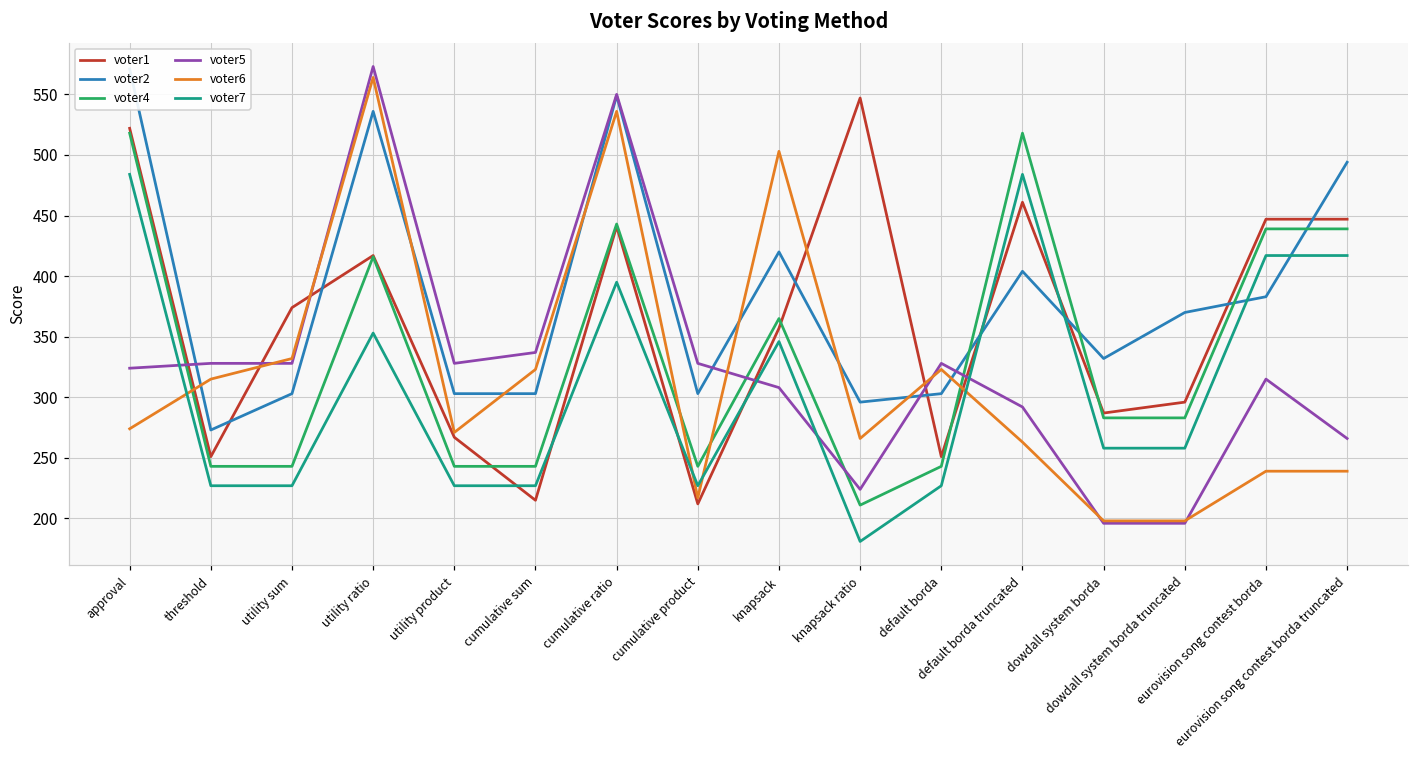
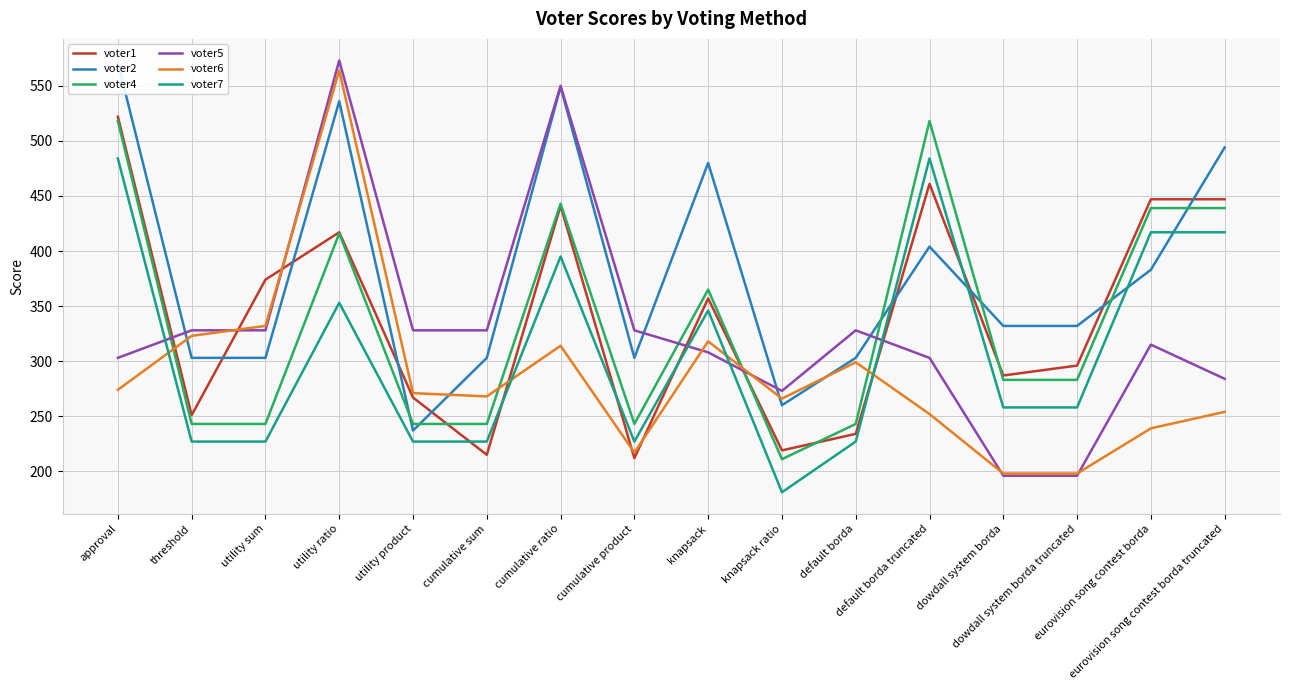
  {
    "voter1": {
      "approval": 522,
      "threshold": 251,
      "utility sum": 374,
      "utility product": 267,
      "cumulative sum": 215,
      "cumulative product": 212,
      "knapsack": 357,
-     "knapsack ratio": 547,
-     "default borda": 251,
+     "knapsack ratio": 219,
+     "default borda": 234,
      "default borda truncated": 461,
      "dowdall system borda": 287,
      "dowdall system borda truncated": 296,
      "eurovision song contest borda": 447,
      "eurovision song contest borda truncated": 447
    },
    "voter2": {
-     "threshold": 273,
+     "threshold": 303,
      "utility sum": 303,
      "utility ratio": 536,
-     "utility product": 303,
+     "utility product": 237,
      "cumulative sum": 303,
      "cumulative product": 303,
-     "knapsack": 420,
-     "knapsack ratio": 296,
+     "knapsack": 480,
+     "knapsack ratio": 260,
      "default borda": 303,
      "default borda truncated": 404,
      "dowdall system borda": 332,
-     "dowdall system borda truncated": 370,
+     "dowdall system borda truncated": 332,
      "eurovision song contest borda": 383,
      "eurovision song contest borda truncated": 494
    },
    "voter5": {
-     "approval": 324,
+     "approval": 303,
      "threshold": 328,
      "utility sum": 328,
      "utility ratio": 573,
      "utility product": 328,
-     "cumulative sum": 337,
+     "cumulative sum": 328,
      "cumulative product": 328,
      "knapsack": 308,
-     "knapsack ratio": 224,
+     "knapsack ratio": 273,
      "default borda": 328,
-     "default borda truncated": 292,
+     "default borda truncated": 303,
      "eurovision song contest borda": 315,
-     "eurovision song contest borda truncated": 266
+     "eurovision song contest borda truncated": 284
    },
    "voter6": {
      "approval": 274,
-     "threshold": 315,
+     "threshold": 323,
      "utility sum": 332,
      "utility ratio": 564,
      "utility product": 271,
-     "cumulative sum": 323,
-     "cumulative ratio": 536,
+     "cumulative sum": 268,
+     "cumulative ratio": 314,
      "cumulative product": 217,
-     "knapsack": 503,
+     "knapsack": 318,
      "knapsack ratio": 266,
-     "default borda": 323,
-     "default borda truncated": 263,
+     "default borda": 299,
+     "default borda truncated": 252,
      "eurovision song contest borda": 239,
-     "eurovision song contest borda truncated": 239
+     "eurovision song contest borda truncated": 254
    }
  }
